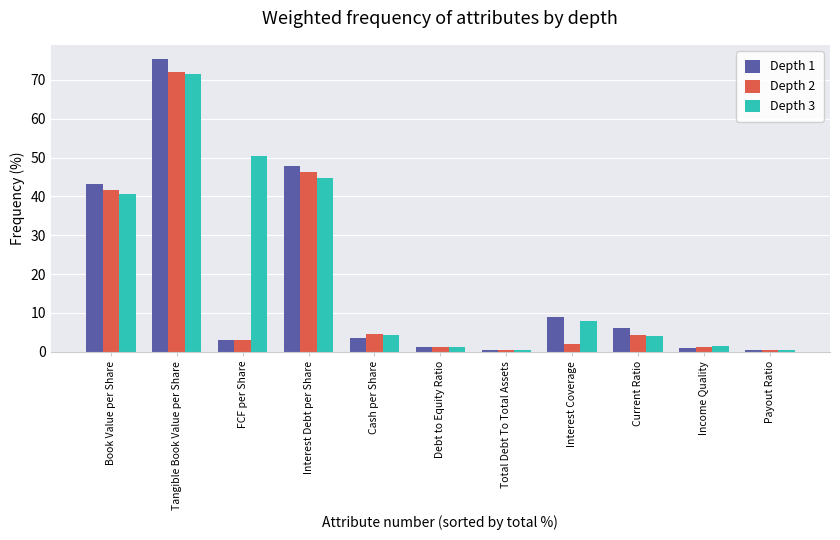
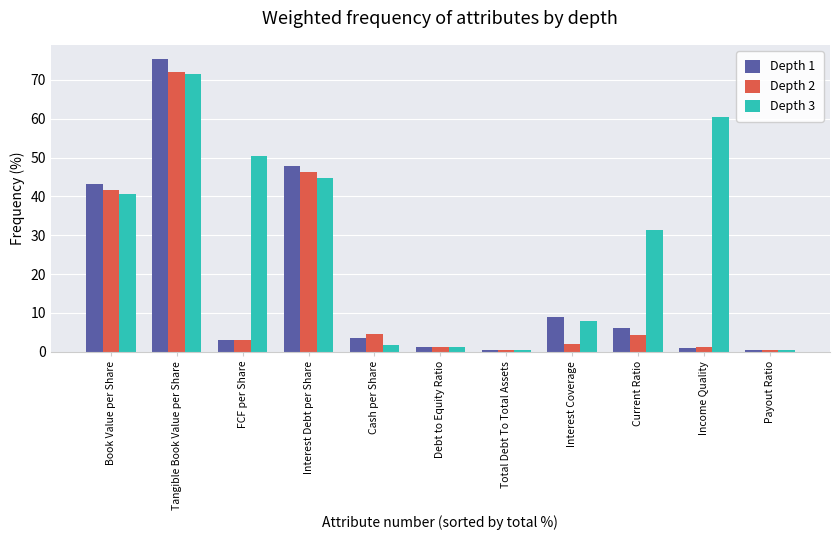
  {
    "Depth 1": {
      "Book Value per Share": 43,
      "Tangible Book Value per Share": 75,
      "FCF per Share": 3,
      "Interest Debt per Share": 48,
      "Cash per Share": 4,
      "Debt to Equity Ratio": 1,
      "Interest Coverage": 9,
      "Current Ratio": 6,
      "Income Quality": 1
    },
    "Depth 2": {
      "Book Value per Share": 42,
      "Tangible Book Value per Share": 72,
      "FCF per Share": 3,
      "Interest Debt per Share": 46,
      "Cash per Share": 5,
      "Debt to Equity Ratio": 1,
      "Interest Coverage": 2,
      "Current Ratio": 4,
      "Income Quality": 1
    },
    "Depth 3": {
      "Book Value per Share": 41,
      "Tangible Book Value per Share": 71,
      "FCF per Share": 51,
      "Interest Debt per Share": 45,
-     "Cash per Share": 4,
+     "Cash per Share": 2,
      "Debt to Equity Ratio": 1,
      "Interest Coverage": 8,
-     "Current Ratio": 4,
-     "Income Quality": 2
+     "Current Ratio": 31,
+     "Income Quality": 60
    }
  }
